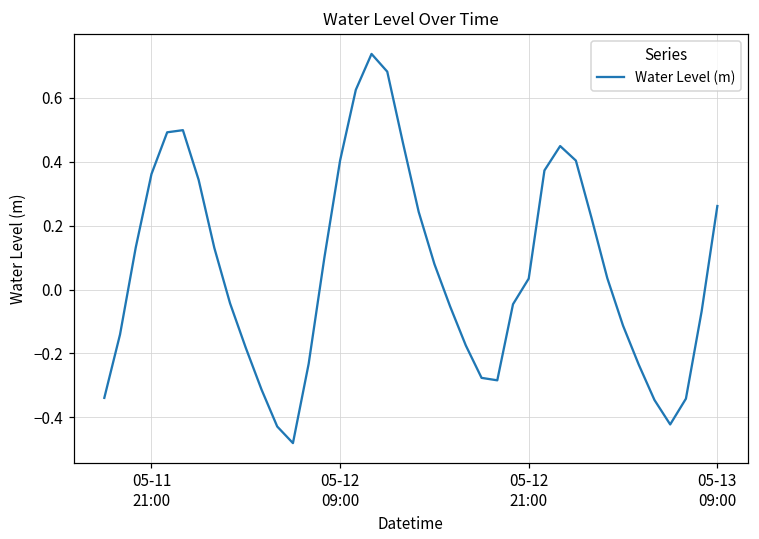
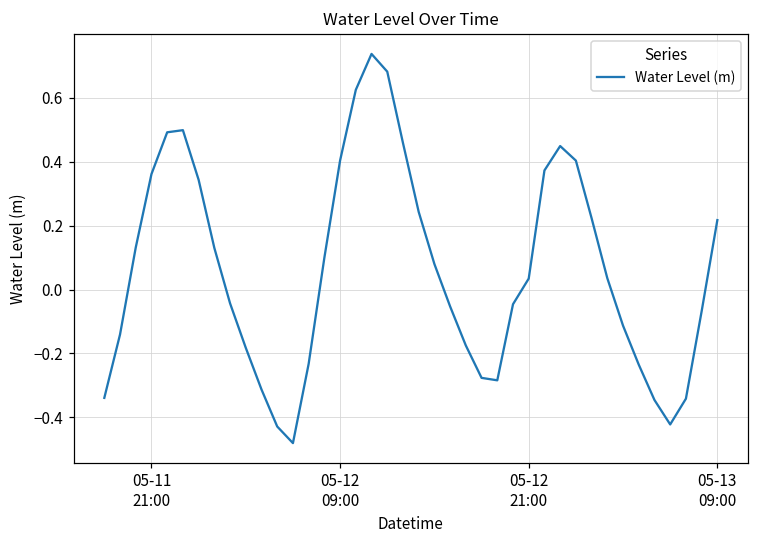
  {
    "05-11 21:00": 0.36,
    "05-12 09:00": 0.40,
    "05-12 21:00": 0.03,
-   "05-13 09:00": 0.26
+   "05-13 09:00": 0.22
  }
